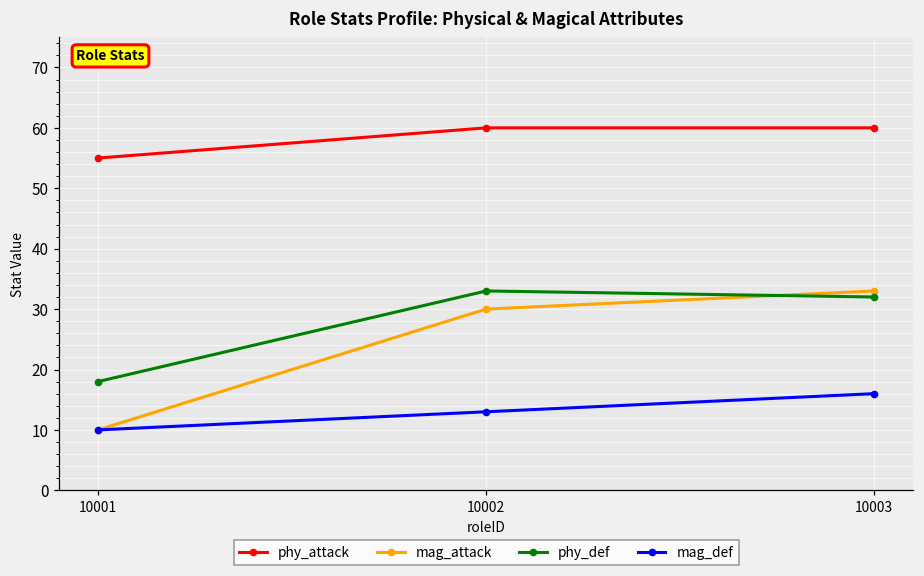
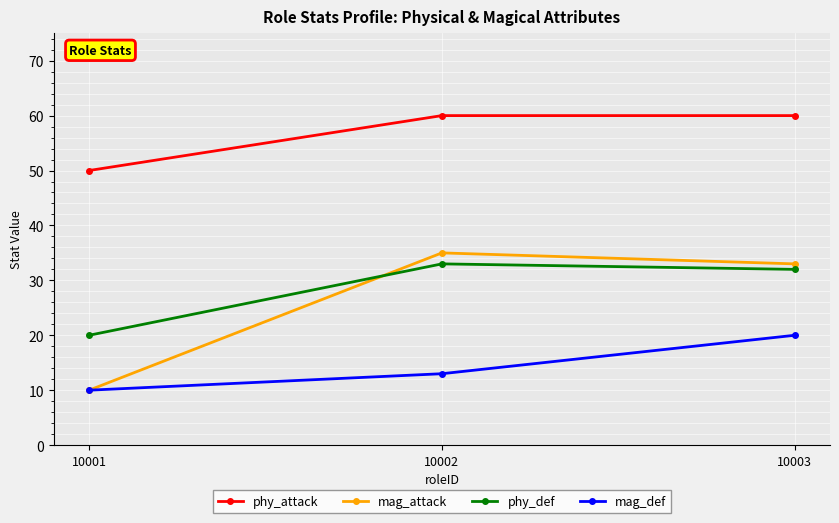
  {
    "phy_attack": {
-     "10001": 55,
+     "10001": 50,
      "10002": 60,
      "10003": 60
    },
    "mag_attack": {
-     "10002": 30,
+     "10002": 35,
      "10003": 33
    },
    "phy_def": {
-     "10001": 18,
+     "10001": 20,
      "10002": 33,
      "10003": 32
    },
    "mag_def": {
      "10002": 13,
-     "10003": 16
+     "10003": 20
    }
  }
